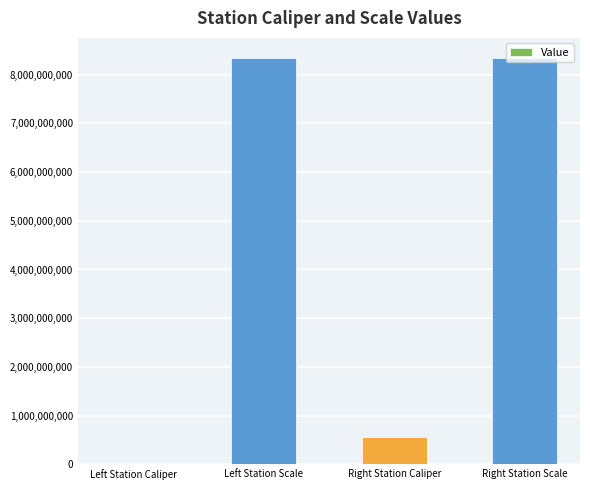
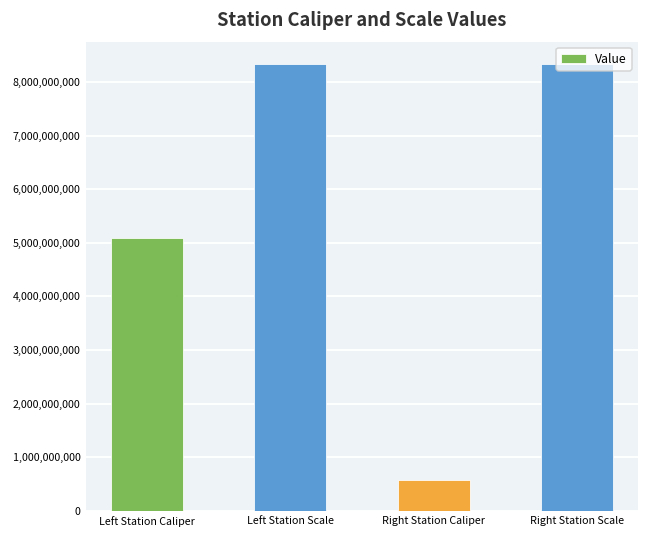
  {
-   "Left Station Caliper": "0",
+   "Left Station Caliper": "5,100,000,000",
    "Left Station Scale": "8,300,000,000",
    "Right Station Caliper": "600,000,000"
  }
